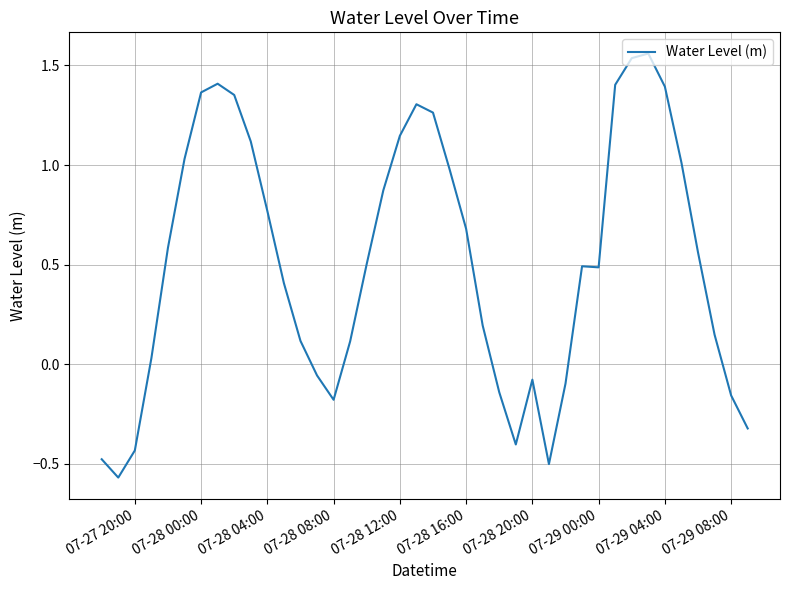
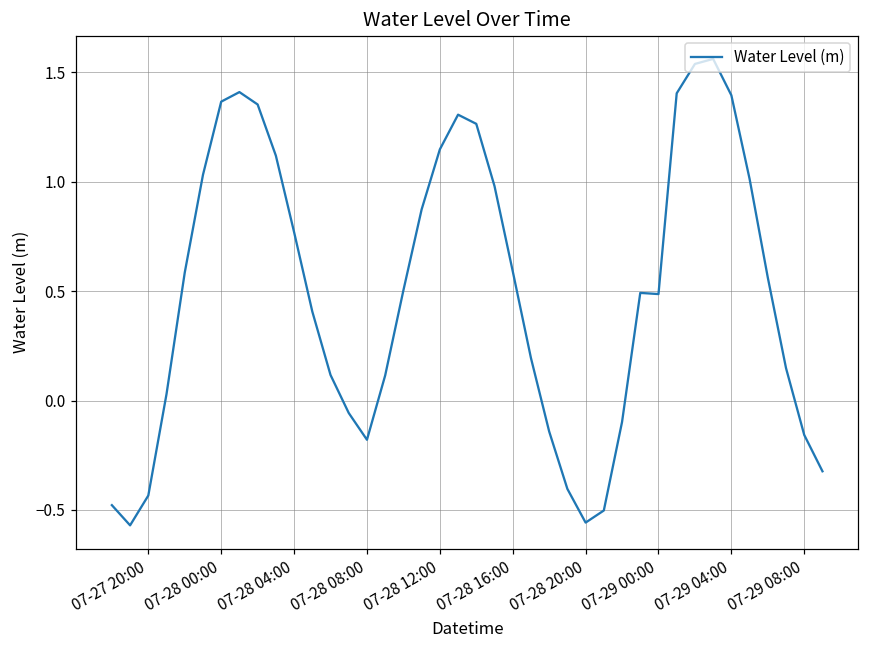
  {
    "07-27 20:00": -0.43,
    "07-28 00:00": 1.36,
    "07-28 04:00": 0.77,
    "07-28 08:00": -0.18,
    "07-28 12:00": 1.15,
-   "07-28 16:00": 0.68,
-   "07-28 20:00": -0.08,
+   "07-28 16:00": 0.59,
+   "07-28 20:00": -0.56,
    "07-29 00:00": 0.49,
    "07-29 04:00": 1.39,
    "07-29 08:00": -0.16
  }
